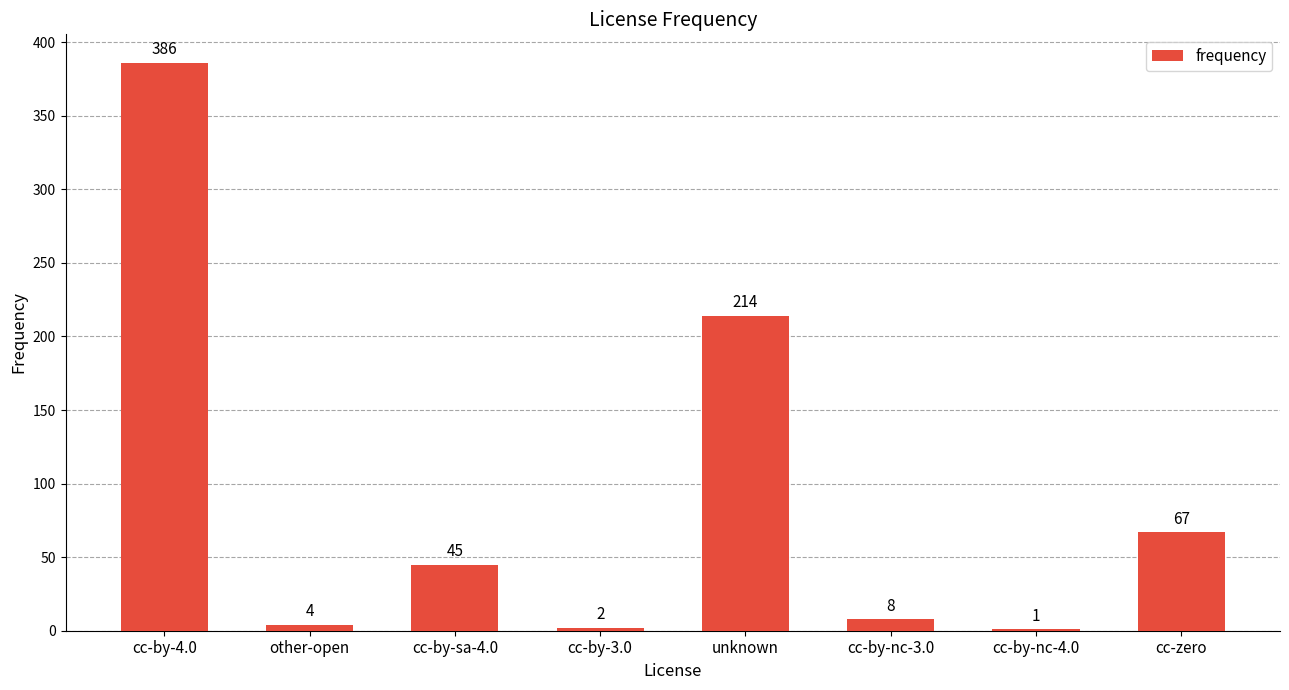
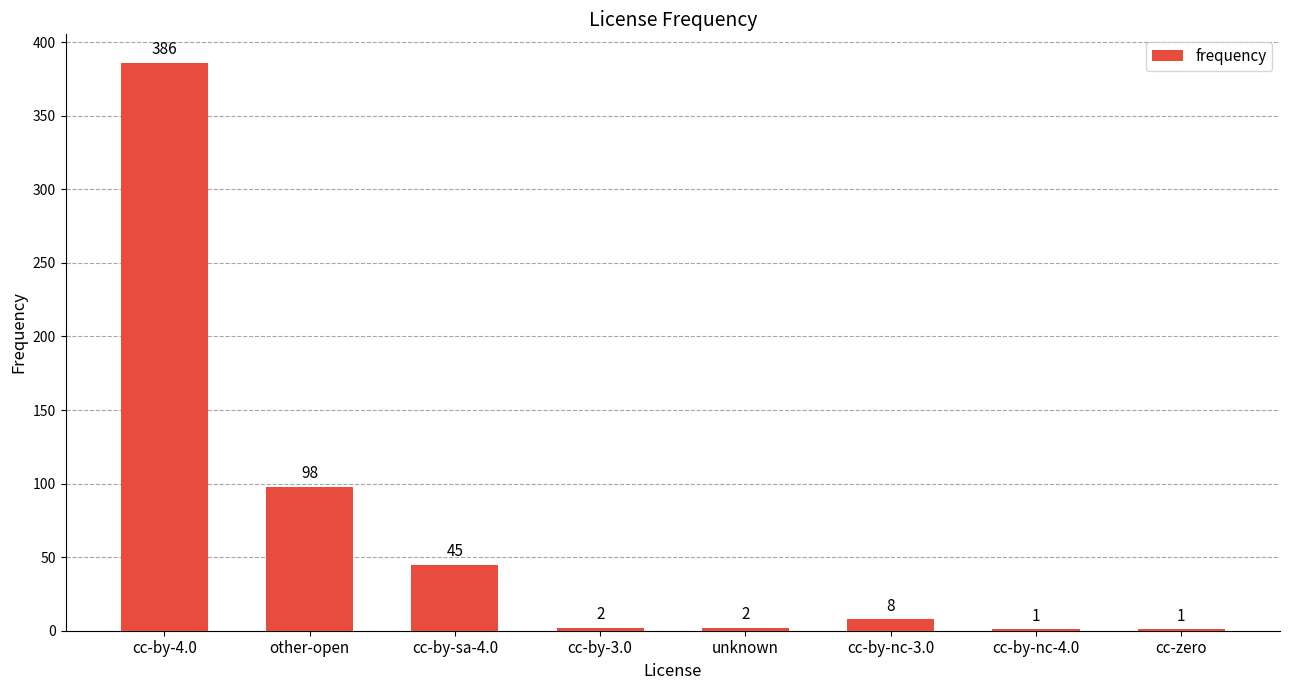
  {
    "cc-by-4.0": 386,
-   "other-open": 4,
+   "other-open": 98,
    "cc-by-sa-4.0": 45,
    "cc-by-3.0": 2,
-   "unknown": 214,
+   "unknown": 2,
    "cc-by-nc-3.0": 8,
    "cc-by-nc-4.0": 1,
-   "cc-zero": 67
+   "cc-zero": 1
  }
